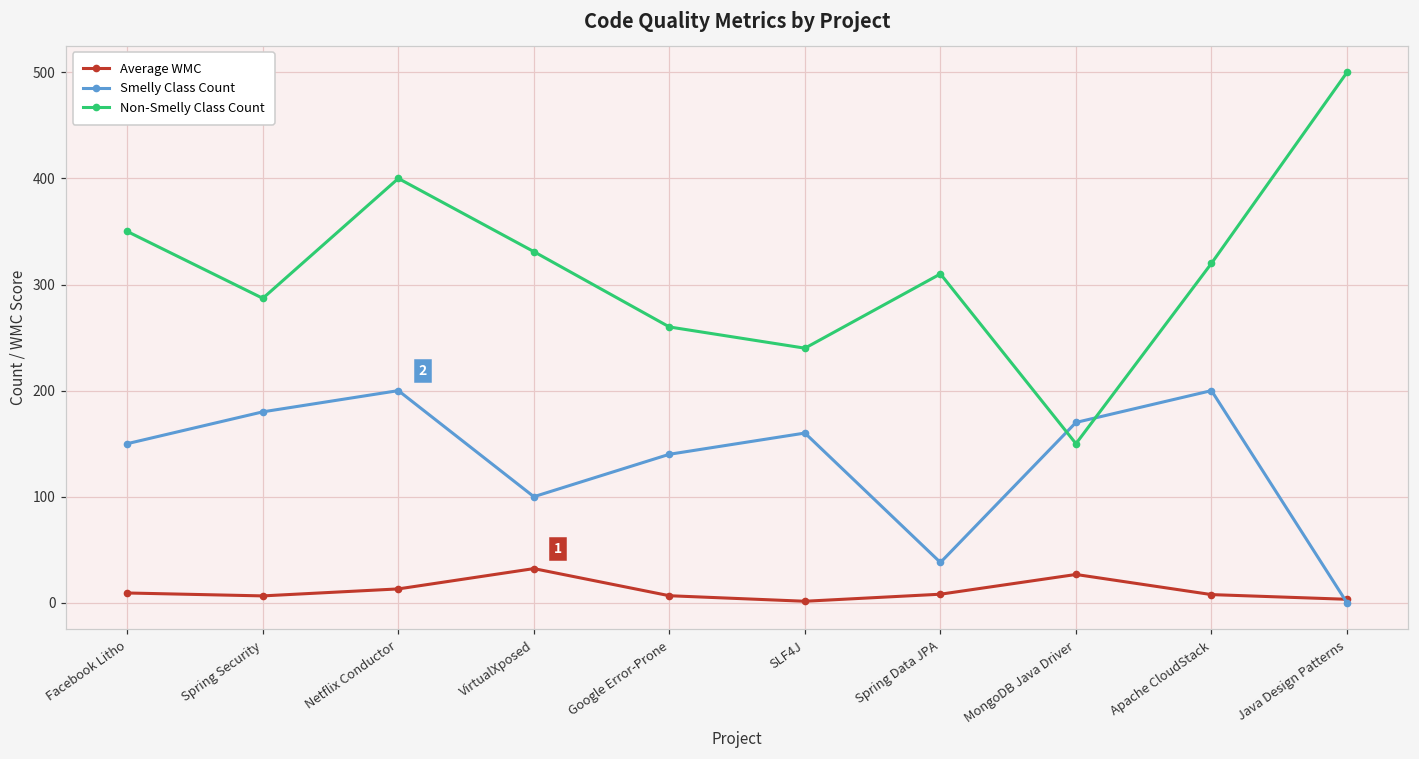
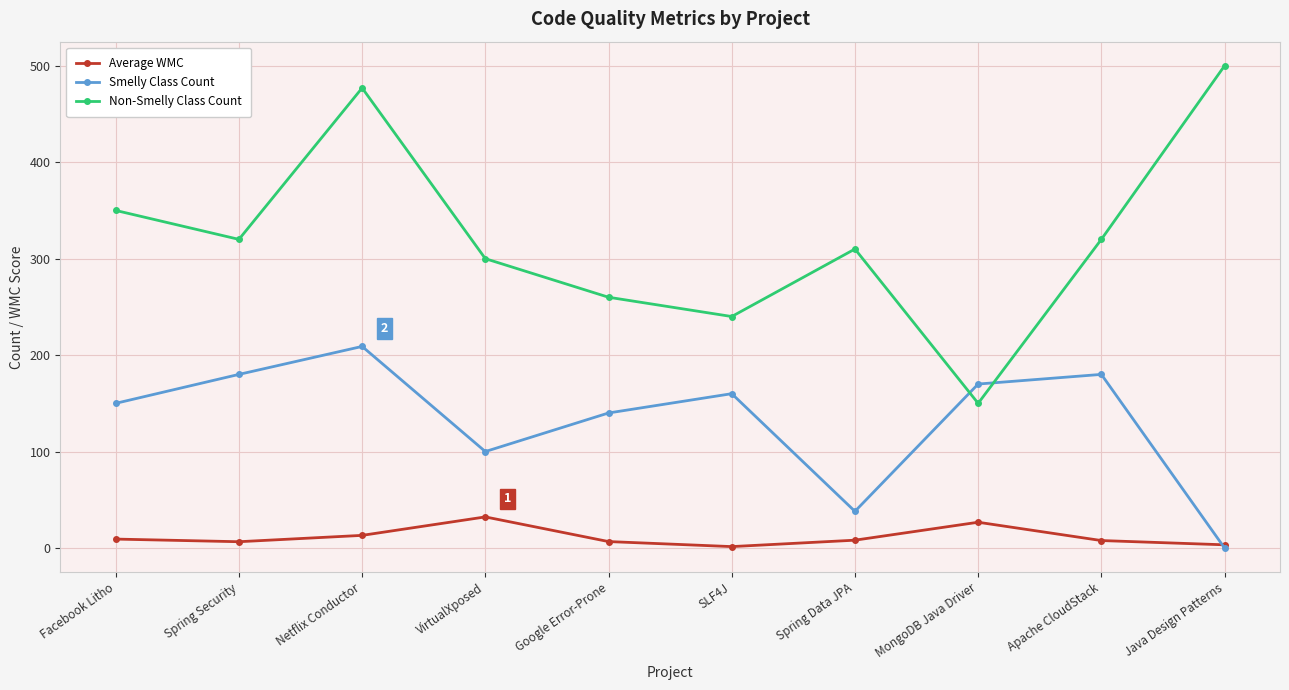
  {
    "Average WMC": {
      "Facebook Litho": 10,
      "Spring Security": 10,
      "Netflix Conductor": 10,
      "Google Error-Prone": 10,
      "SLF4J": 0,
      "Spring Data JPA": 10,
      "MongoDB Java Driver": 30,
      "Apache CloudStack": 10,
      "Java Design Patterns": 0
    },
    "Smelly Class Count": {
      "Facebook Litho": 150,
      "Spring Security": 180,
-     "Netflix Conductor": 200,
+     "Netflix Conductor": 210,
      "VirtualXposed": 100,
      "Google Error-Prone": 140,
      "SLF4J": 160,
      "Spring Data JPA": 40,
      "MongoDB Java Driver": 170,
-     "Apache CloudStack": 200,
+     "Apache CloudStack": 180,
      "Java Design Patterns": 0
    },
    "Non-Smelly Class Count": {
      "Facebook Litho": 350,
-     "Spring Security": 290,
-     "Netflix Conductor": 400,
-     "VirtualXposed": 330,
+     "Spring Security": 320,
+     "Netflix Conductor": 480,
+     "VirtualXposed": 300,
      "Google Error-Prone": 260,
      "SLF4J": 240,
      "Spring Data JPA": 310,
      "MongoDB Java Driver": 150,
      "Apache CloudStack": 320,
      "Java Design Patterns": 500
    }
  }
